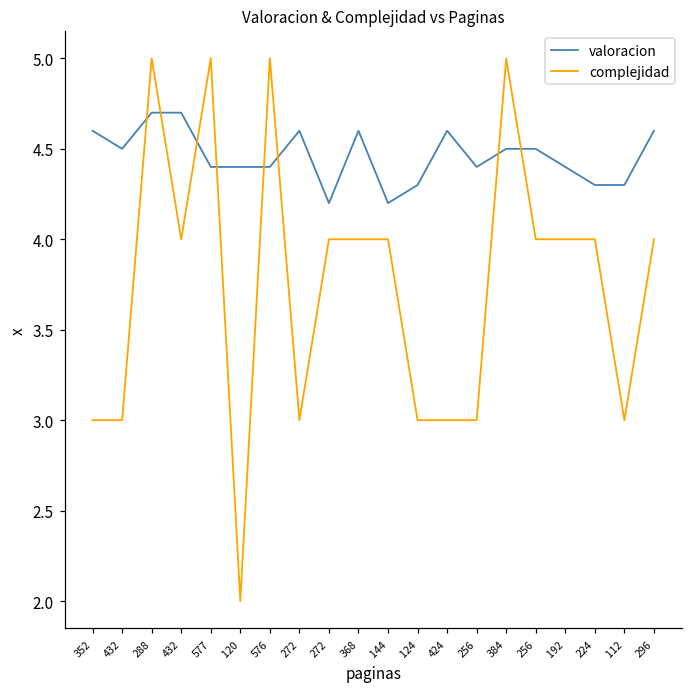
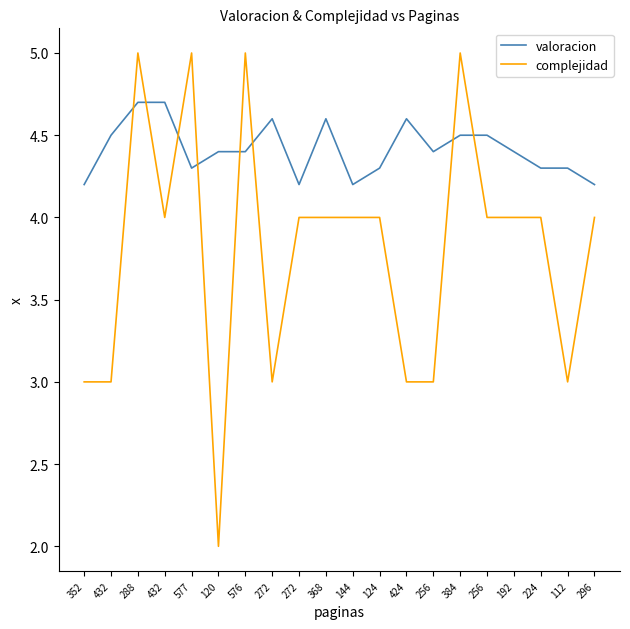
  {
    "valoracion": {
-     "352": 4.6,
+     "352": 4.2,
      "288": 4.7,
-     "577": 4.4,
+     "577": 4.3,
      "120": 4.4,
      "576": 4.4,
      "368": 4.6,
      "144": 4.2,
      "124": 4.3,
      "424": 4.6,
      "384": 4.5,
      "192": 4.4,
      "224": 4.3,
      "112": 4.3,
-     "296": 4.6
+     "296": 4.2
    },
    "complejidad": {
      "352": 3,
      "288": 5,
      "577": 5,
      "120": 2,
      "576": 5,
      "368": 4,
      "144": 4,
-     "124": 3,
+     "124": 4,
      "424": 3,
      "384": 5,
      "192": 4,
      "224": 4,
      "112": 3,
      "296": 4
    }
  }
